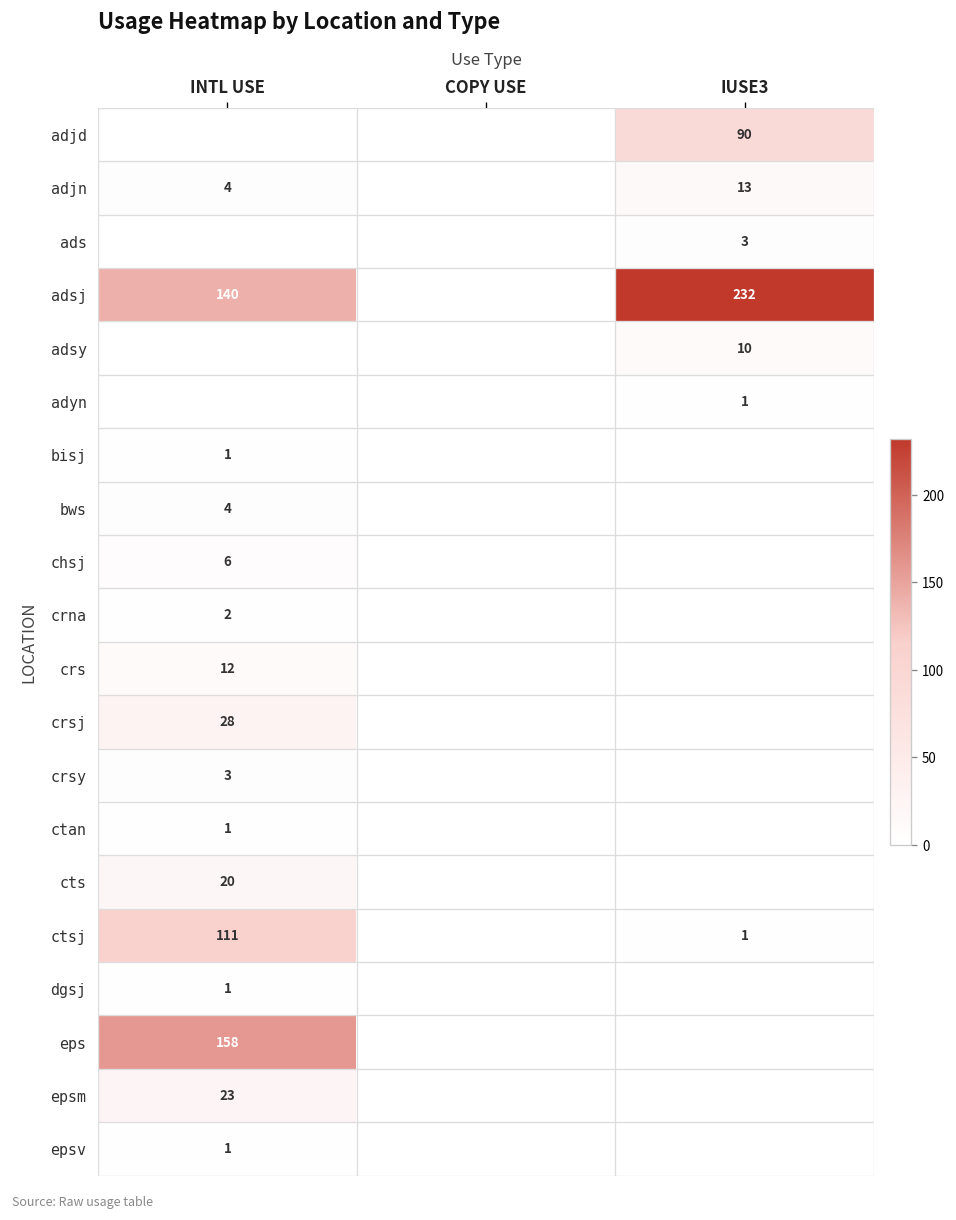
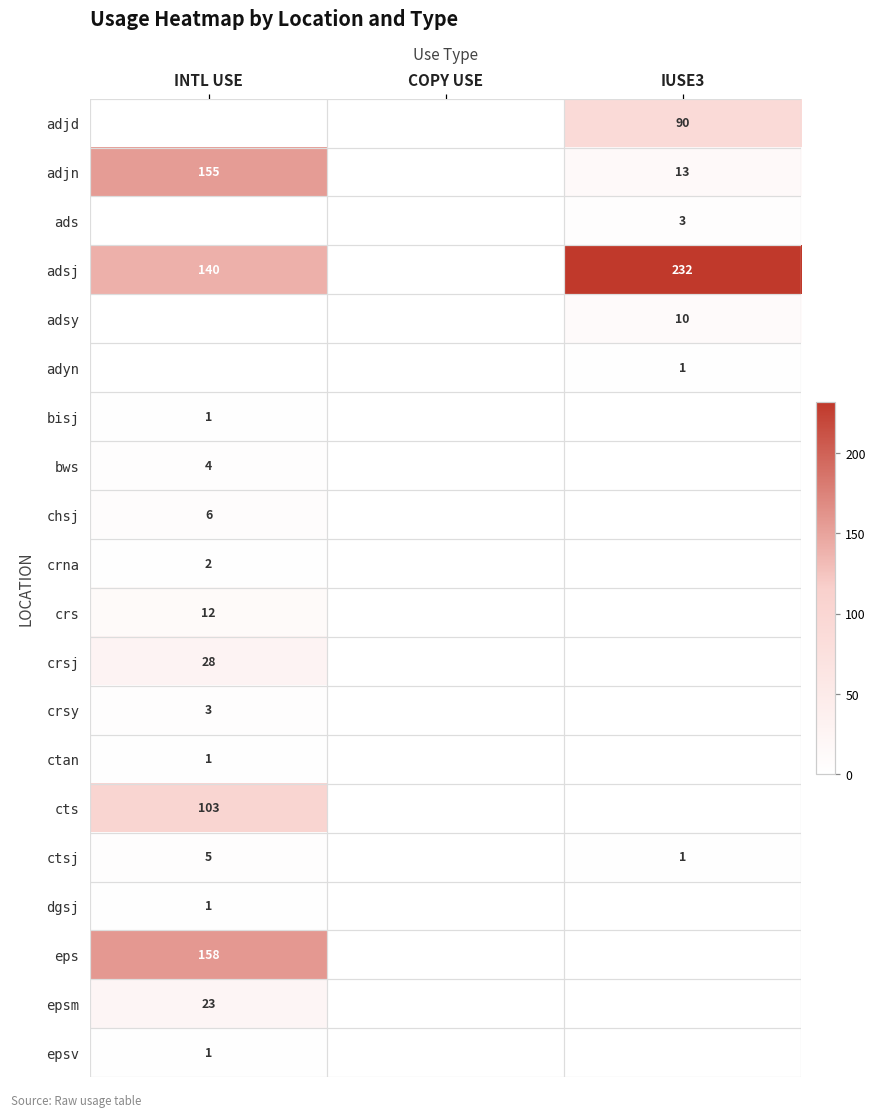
  {
    "adjd": {
      "IUSE3": 90
    },
    "adjn": {
-     "INTL USE": 4,
+     "INTL USE": 155,
      "IUSE3": 13
    },
    "ads": {
      "IUSE3": 3
    },
    "adsj": {
      "INTL USE": 140,
      "IUSE3": 232
    },
    "adsy": {
      "IUSE3": 10
    },
    "adyn": {
      "IUSE3": 1
    },
    "bisj": {
      "INTL USE": 1
    },
    "bws": {
      "INTL USE": 4
    },
    "chsj": {
      "INTL USE": 6
    },
    "crna": {
      "INTL USE": 2
    },
    "crs": {
      "INTL USE": 12
    },
    "crsj": {
      "INTL USE": 28
    },
    "crsy": {
      "INTL USE": 3
    },
    "ctan": {
      "INTL USE": 1
    },
    "cts": {
-     "INTL USE": 20
+     "INTL USE": 103
    },
    "ctsj": {
-     "INTL USE": 111,
+     "INTL USE": 5,
      "IUSE3": 1
    },
    "dgsj": {
      "INTL USE": 1
    },
    "eps": {
      "INTL USE": 158
    },
    "epsm": {
      "INTL USE": 23
    },
    "epsv": {
      "INTL USE": 1
    }
  }
